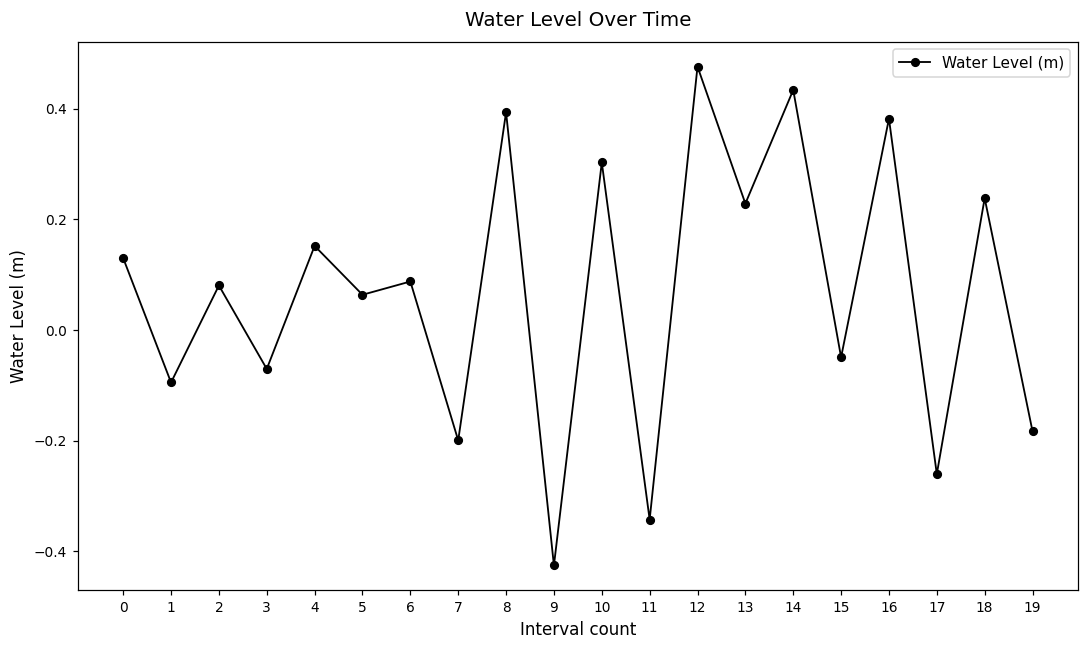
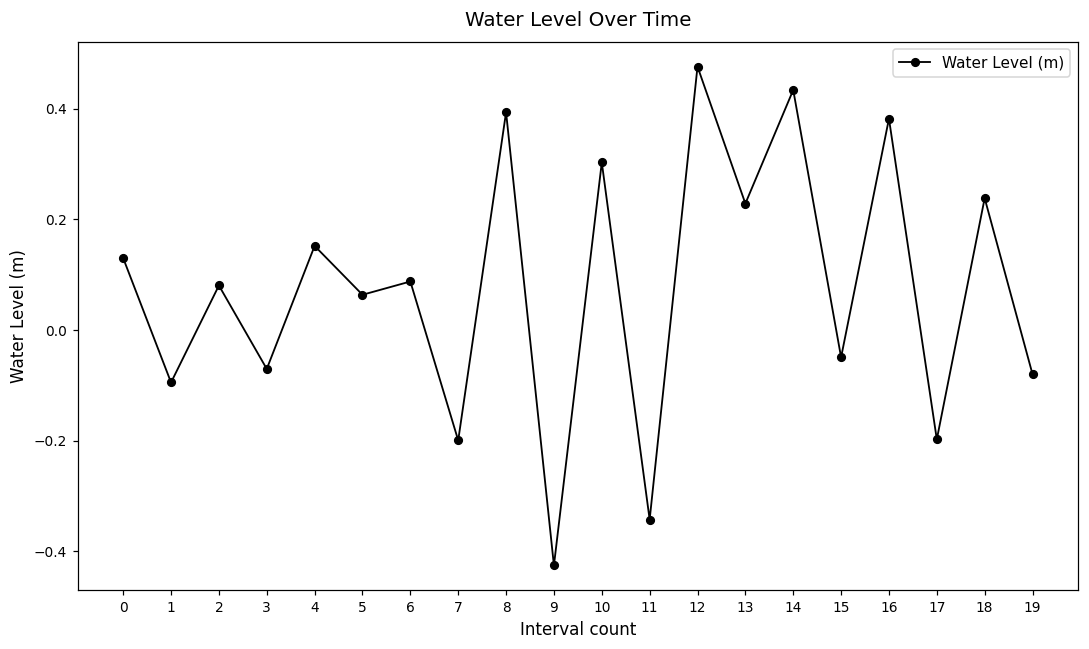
  {
    "0": 0.13,
    "1": -0.09,
    "2": 0.08,
    "3": -0.07,
    "4": 0.15,
    "5": 0.06,
    "6": 0.09,
    "7": -0.20,
    "8": 0.39,
    "9": -0.43,
    "10": 0.30,
    "11": -0.34,
    "12": 0.48,
    "13": 0.23,
    "14": 0.43,
    "15": -0.05,
    "16": 0.38,
-   "17": -0.26,
+   "17": -0.20,
    "18": 0.24,
-   "19": -0.18
+   "19": -0.08
  }
